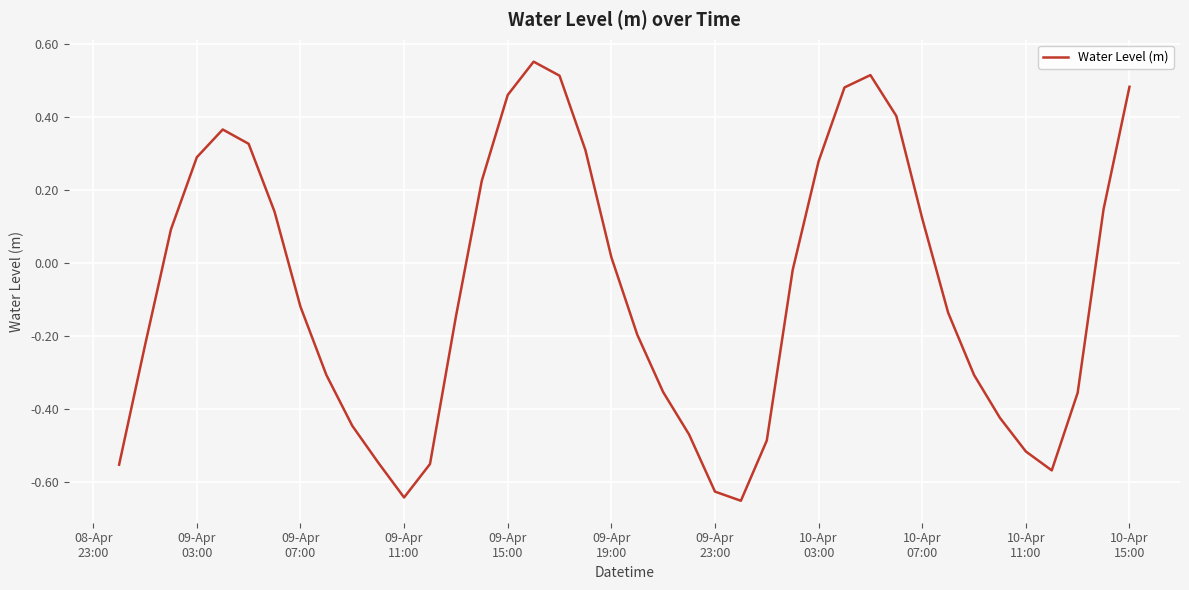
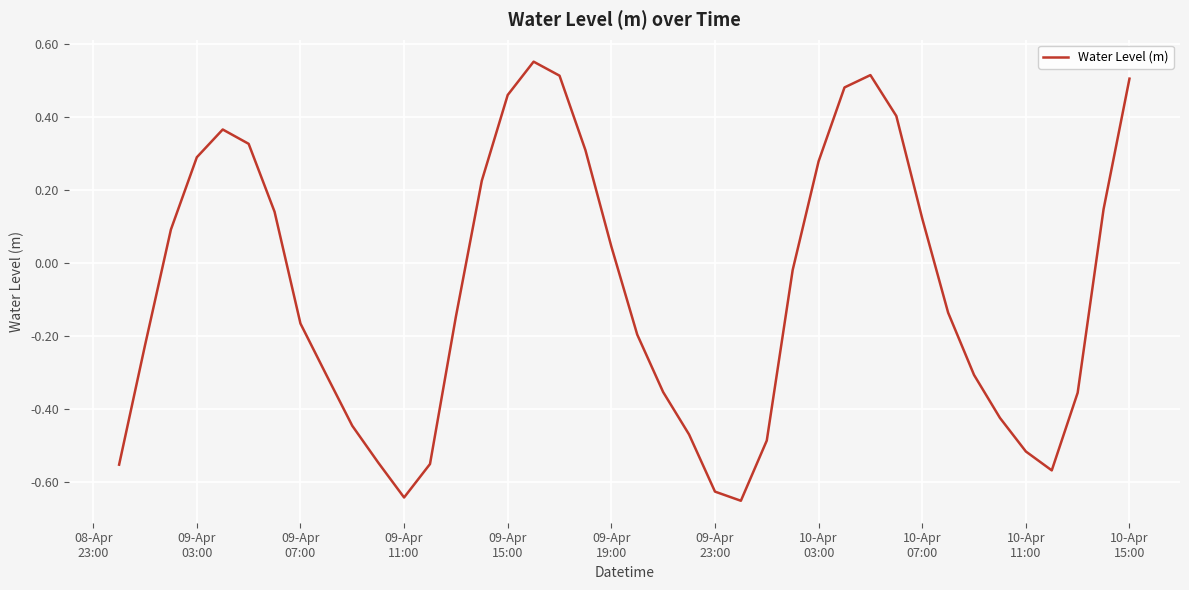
  {
    "09-Apr 03:00": 0.29,
-   "09-Apr 07:00": -0.12,
+   "09-Apr 07:00": -0.17,
    "09-Apr 11:00": -0.64,
    "09-Apr 15:00": 0.46,
-   "09-Apr 19:00": 0.02,
+   "09-Apr 19:00": 0.05,
    "09-Apr 23:00": -0.63,
    "10-Apr 03:00": 0.28,
    "10-Apr 07:00": 0.12,
    "10-Apr 11:00": -0.52,
-   "10-Apr 15:00": 0.48
+   "10-Apr 15:00": 0.50
  }
